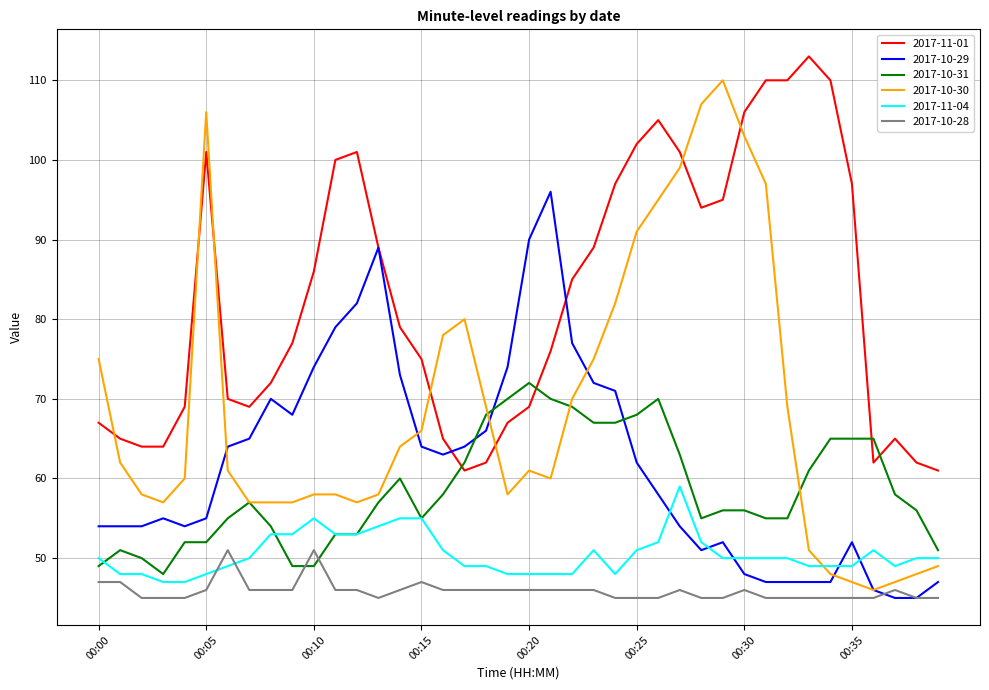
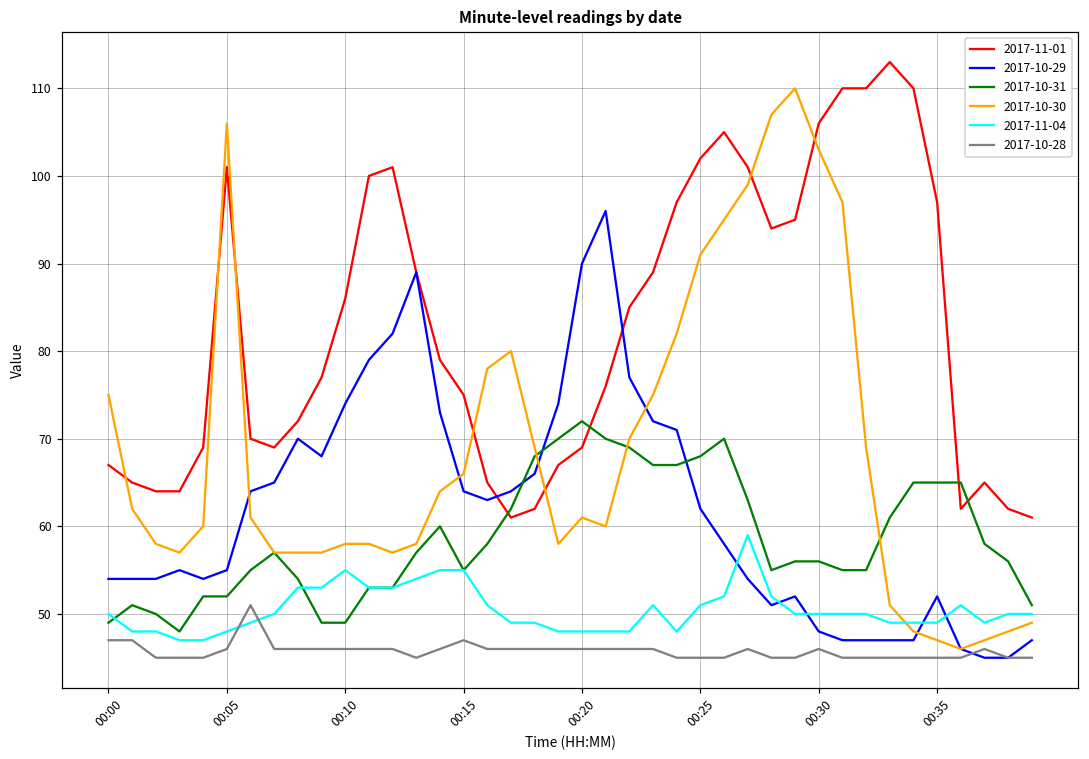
  {
    "2017-11-01": {
      "00:00": 67,
      "00:05": 101,
      "00:10": 86,
      "00:15": 75,
      "00:20": 69,
      "00:25": 102,
      "00:30": 106,
      "00:35": 97
    },
    "2017-10-29": {
      "00:00": 54,
      "00:05": 55,
      "00:10": 74,
      "00:15": 64,
      "00:20": 90,
      "00:25": 62,
      "00:30": 48,
      "00:35": 52
    },
    "2017-10-31": {
      "00:00": 49,
      "00:05": 52,
      "00:10": 49,
      "00:20": 72,
      "00:25": 68,
      "00:30": 56,
      "00:35": 65
    },
    "2017-10-30": {
      "00:00": 75,
      "00:05": 106,
      "00:10": 58,
      "00:15": 66,
      "00:20": 61,
      "00:25": 91,
      "00:30": 103,
      "00:35": 47
    },
    "2017-11-04": {
      "00:00": 50,
      "00:05": 48,
      "00:10": 55,
      "00:20": 48,
      "00:25": 51,
      "00:30": 50,
      "00:35": 49
    },
    "2017-10-28": {
      "00:00": 47,
      "00:05": 46,
-     "00:10": 51,
+     "00:10": 46,
      "00:15": 47,
      "00:20": 46,
      "00:25": 45,
      "00:30": 46,
      "00:35": 45
    }
  }
